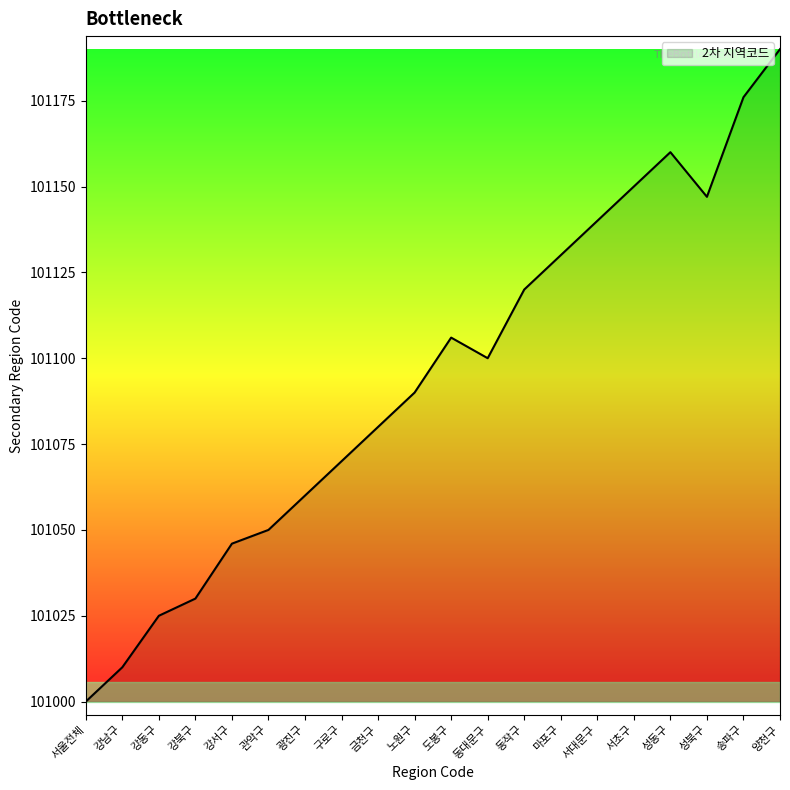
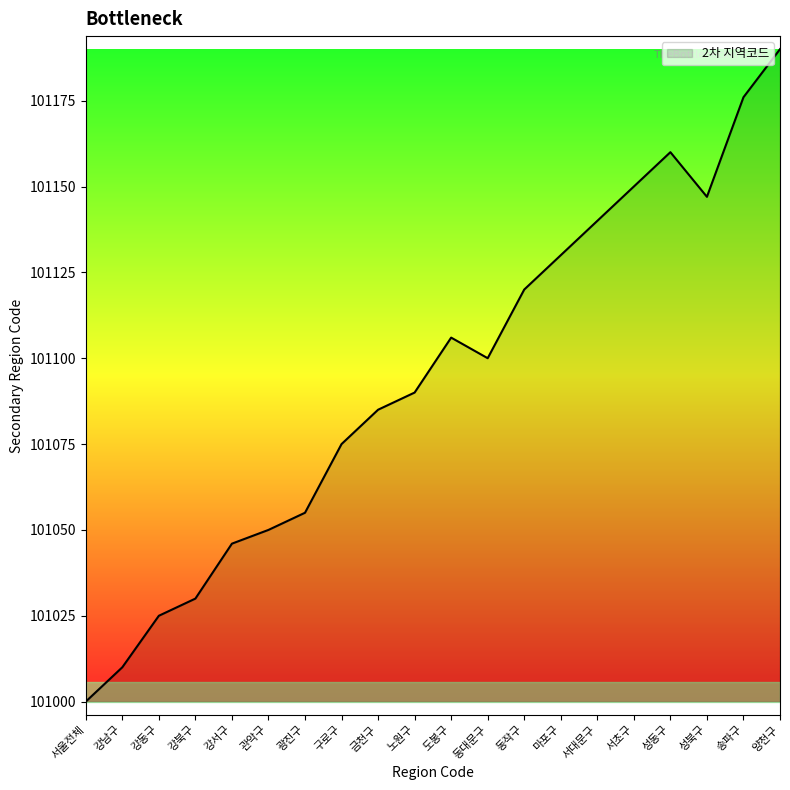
  {
    "강남구": 101010,
    "강동구": 101025,
    "강북구": 101030,
    "강서구": 101046,
    "관악구": 101050,
-   "광진구": 101060,
-   "구로구": 101070,
-   "금천구": 101080,
+   "광진구": 101055,
+   "구로구": 101075,
+   "금천구": 101085,
    "노원구": 101090,
    "도봉구": 101106,
    "동대문구": 101100,
    "동작구": 101120,
    "마포구": 101130,
    "서대문구": 101140,
    "서초구": 101150,
    "성동구": 101160,
    "성북구": 101147,
    "송파구": 101176,
    "양천구": 101190
  }
